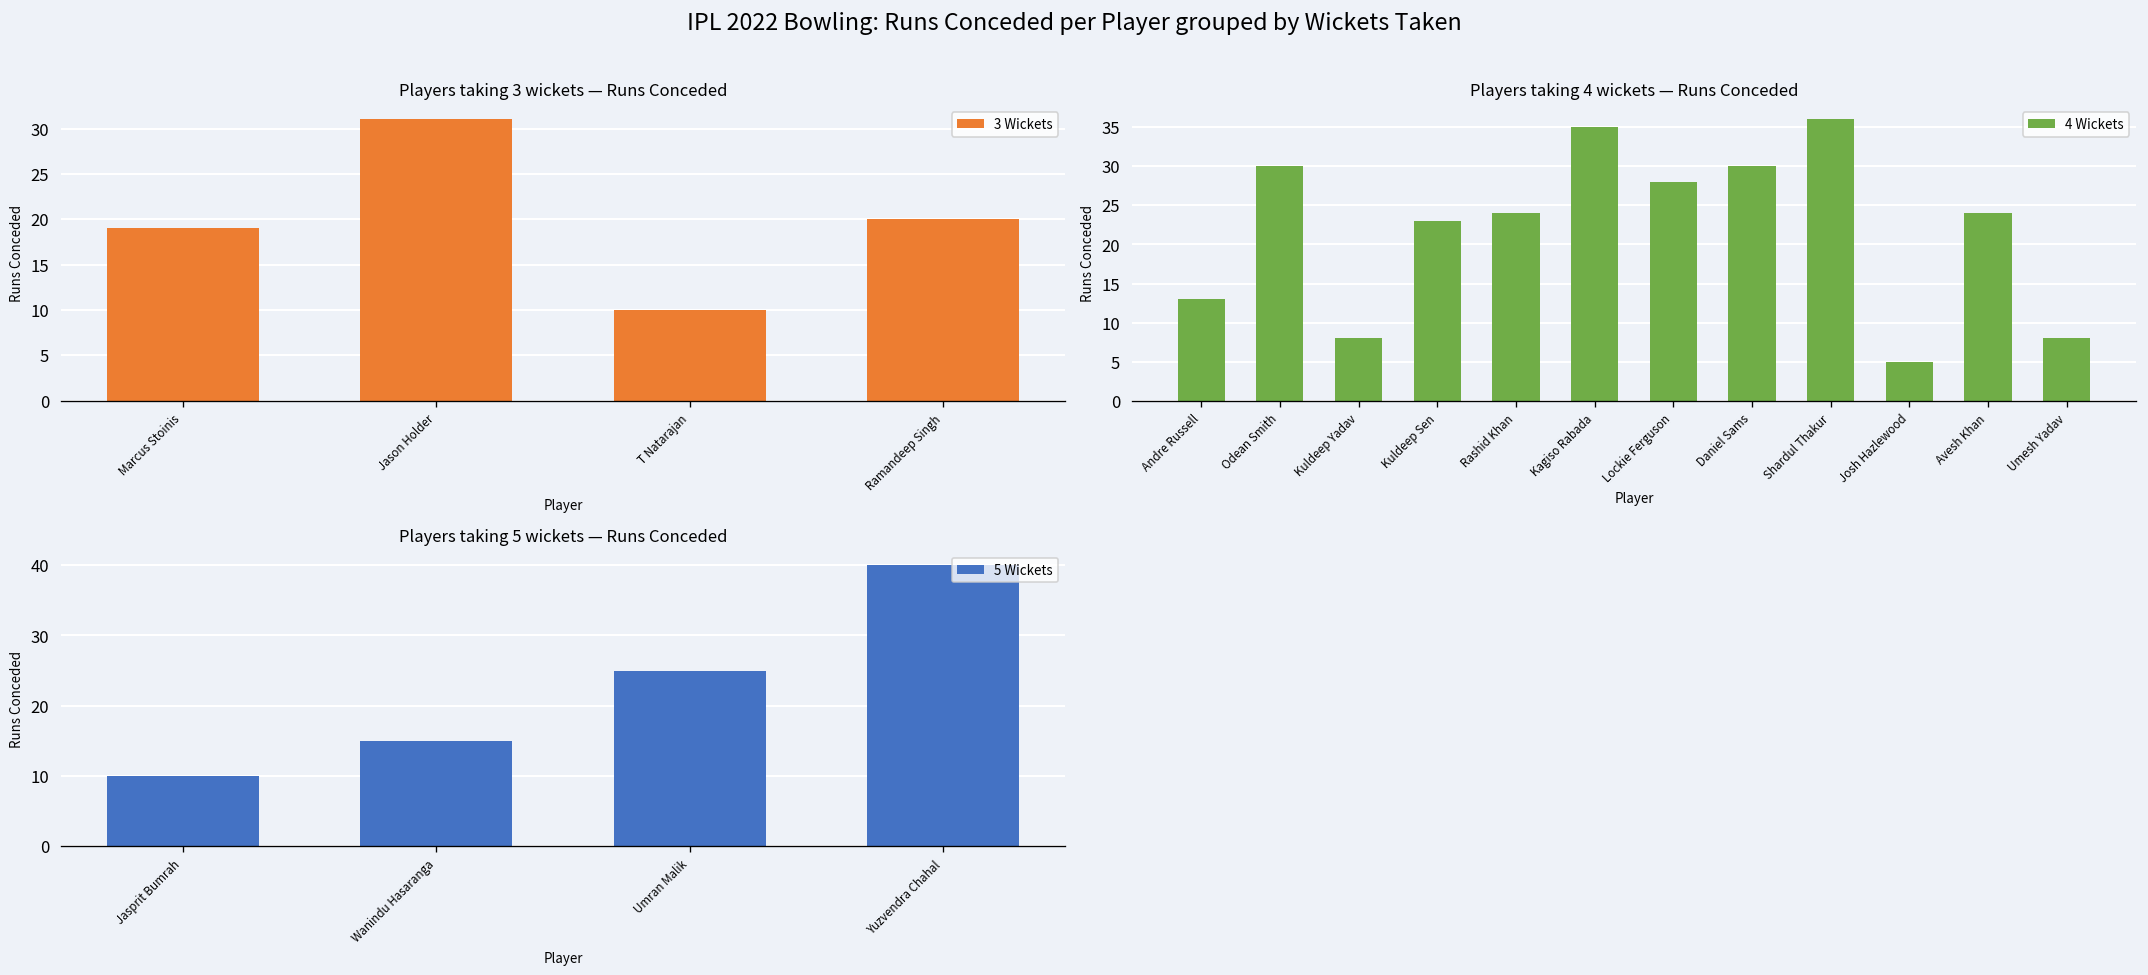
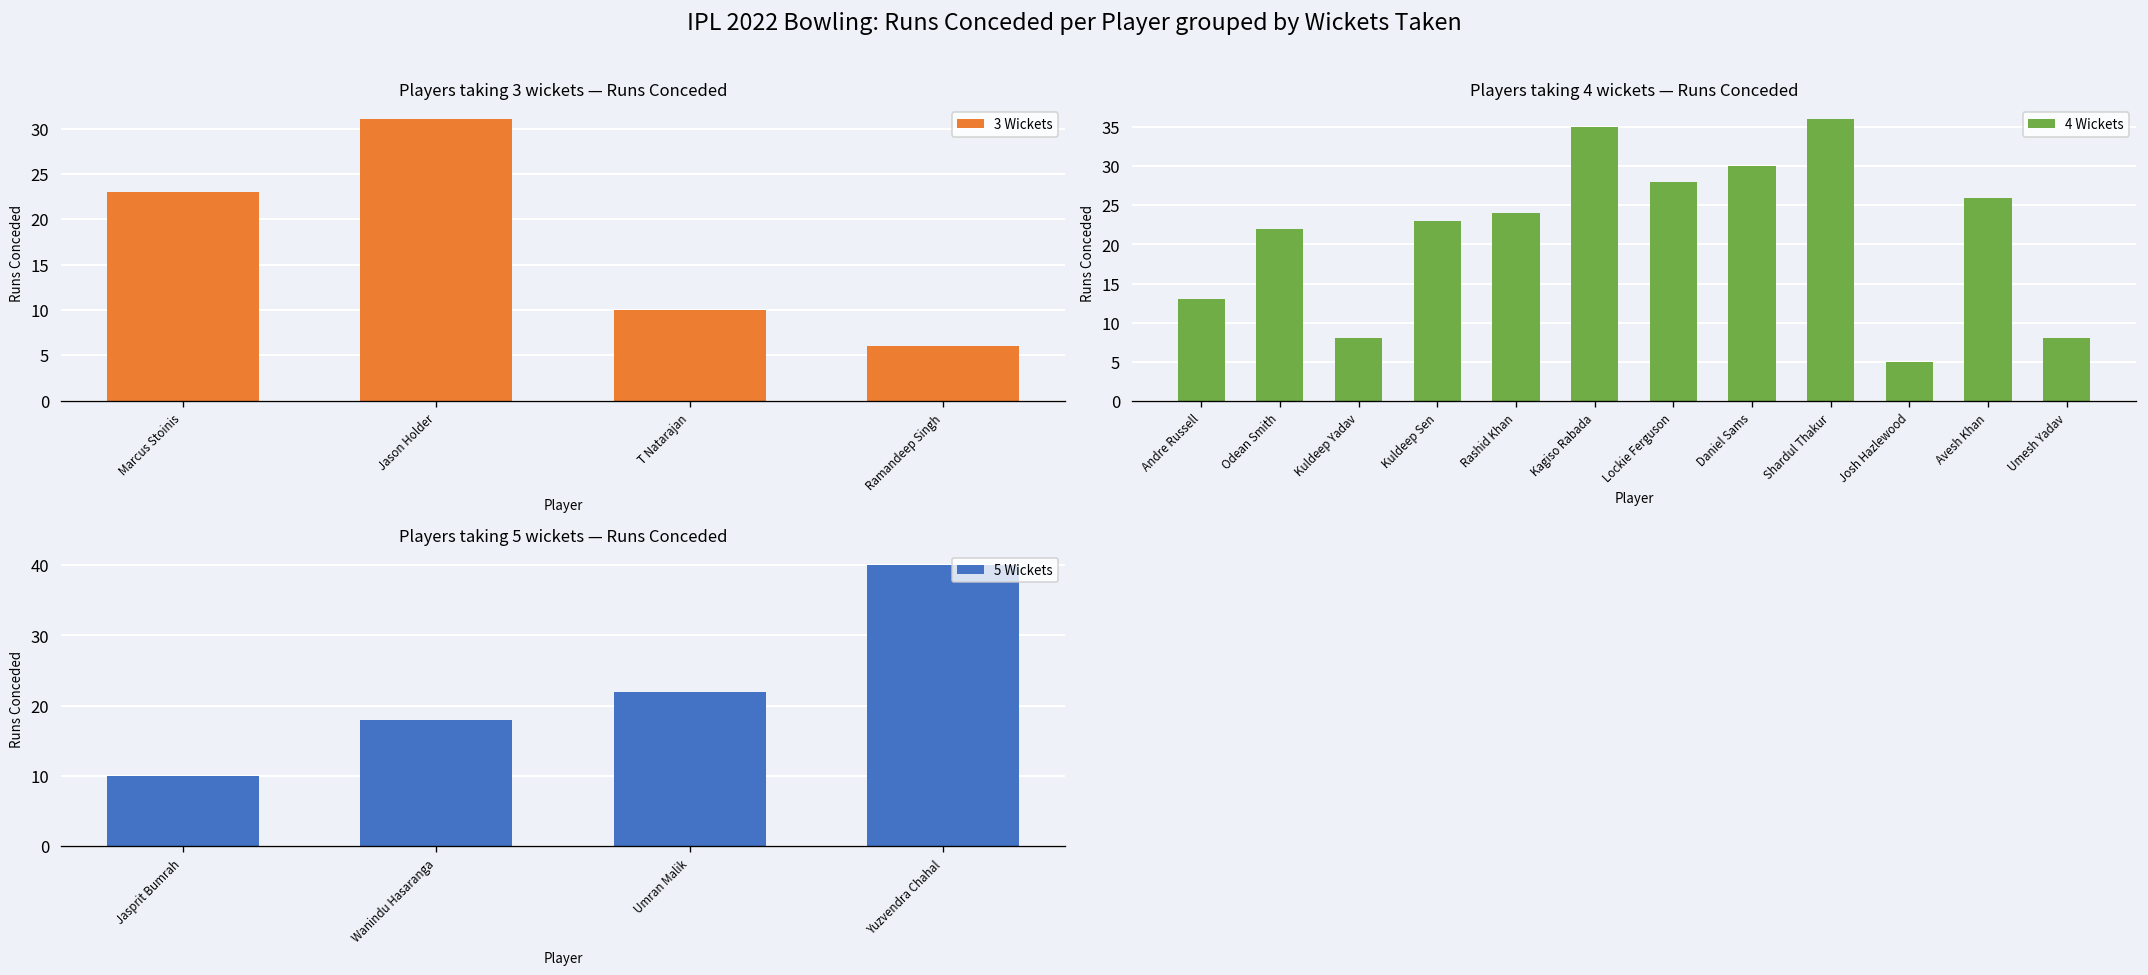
  {
    "Players taking 3 wickets — Runs Conceded": {
-     "Marcus Stoinis": 19,
+     "Marcus Stoinis": 23,
      "Jason Holder": 31,
      "T Natarajan": 10,
-     "Ramandeep Singh": 20
+     "Ramandeep Singh": 6
    },
    "Players taking 4 wickets — Runs Conceded": {
      "Andre Russell": 13,
-     "Odean Smith": 30,
+     "Odean Smith": 22,
      "Kuldeep Yadav": 8,
      "Kuldeep Sen": 23,
      "Rashid Khan": 24,
      "Kagiso Rabada": 35,
      "Lockie Ferguson": 28,
      "Daniel Sams": 30,
      "Shardul Thakur": 36,
      "Josh Hazlewood": 5,
-     "Avesh Khan": 24,
+     "Avesh Khan": 26,
      "Umesh Yadav": 8
    },
    "Players taking 5 wickets — Runs Conceded": {
      "Jasprit Bumrah": 10,
-     "Wanindu Hasaranga": 15,
-     "Umran Malik": 25,
+     "Wanindu Hasaranga": 18,
+     "Umran Malik": 22,
      "Yuzvendra Chahal": 40
    }
  }
